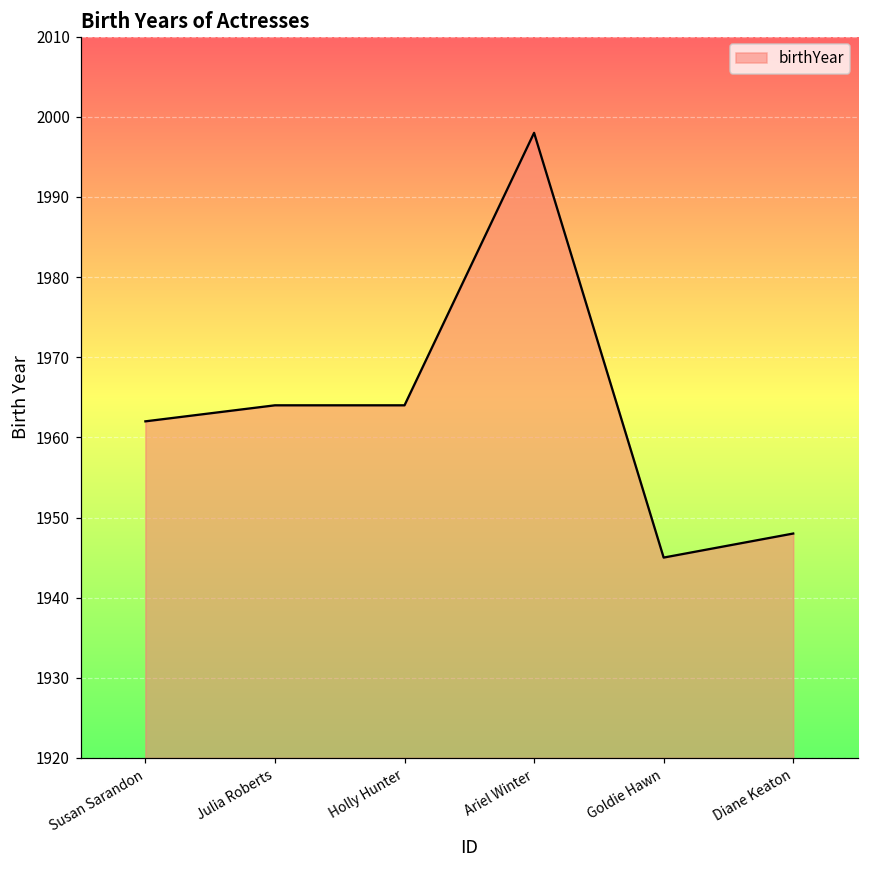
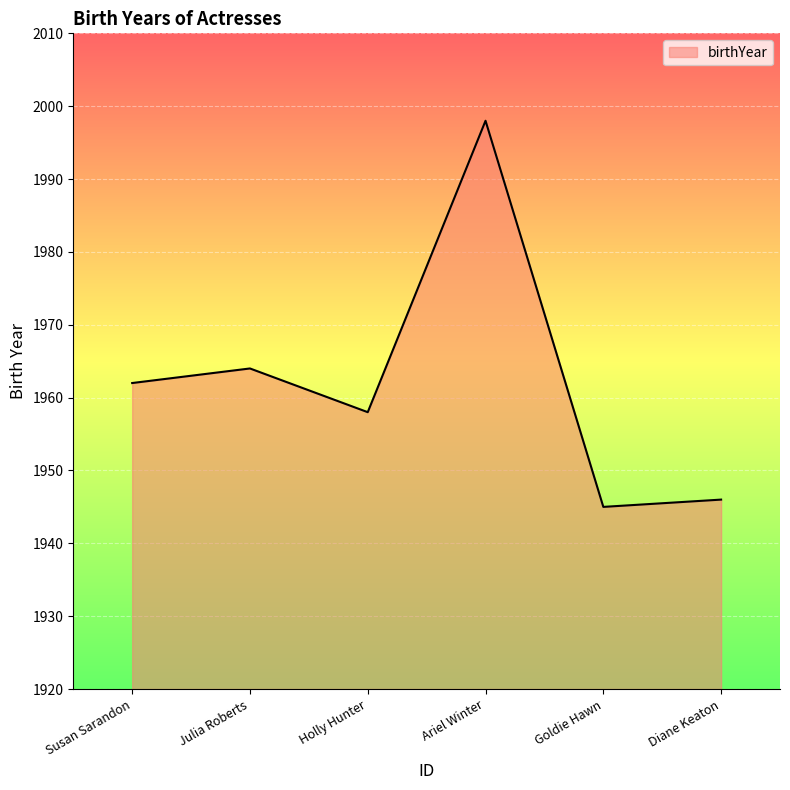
  {
    "Susan Sarandon": 1962,
    "Julia Roberts": 1964,
-   "Holly Hunter": 1964,
+   "Holly Hunter": 1958,
    "Ariel Winter": 1998,
    "Goldie Hawn": 1945,
-   "Diane Keaton": 1948
+   "Diane Keaton": 1946
  }
